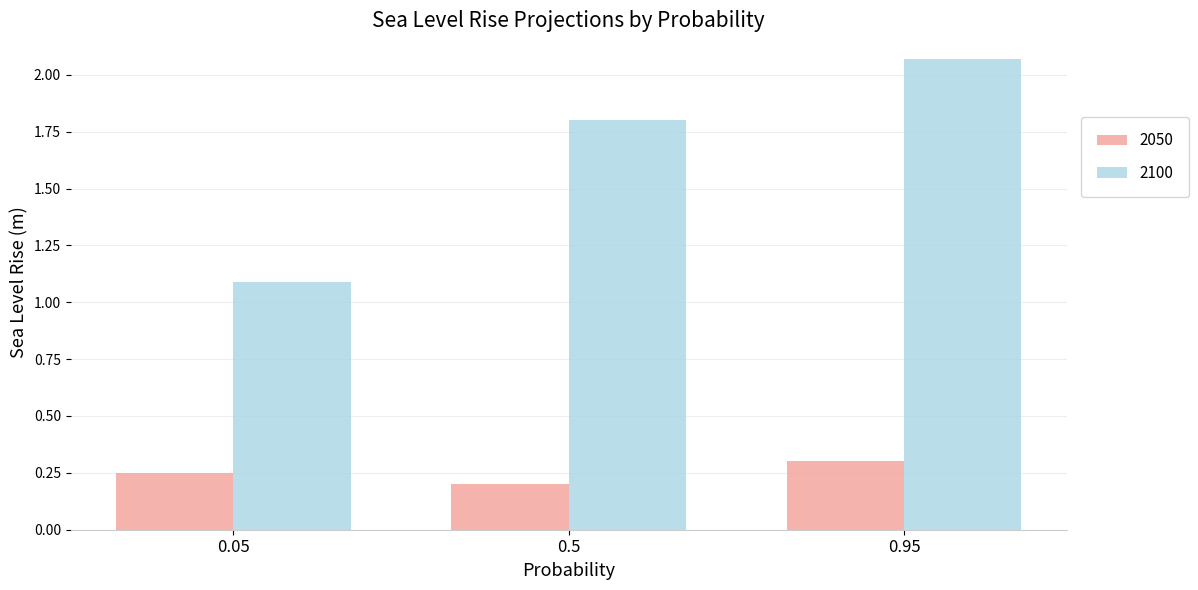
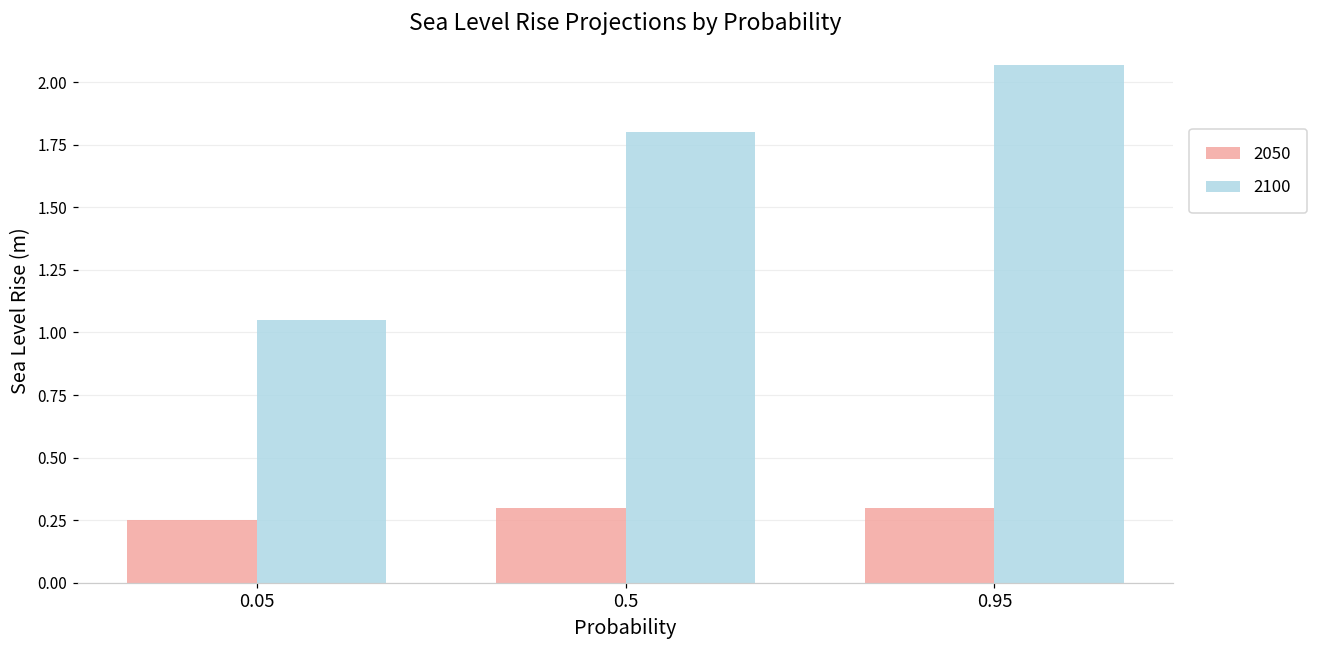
  {
    "2050": {
      "0.05": 0.25,
-     "0.5": 0.2,
+     "0.5": 0.3,
      "0.95": 0.3
    },
    "2100": {
-     "0.05": 1.09,
+     "0.05": 1.05,
      "0.5": 1.80,
      "0.95": 2.07
    }
  }
